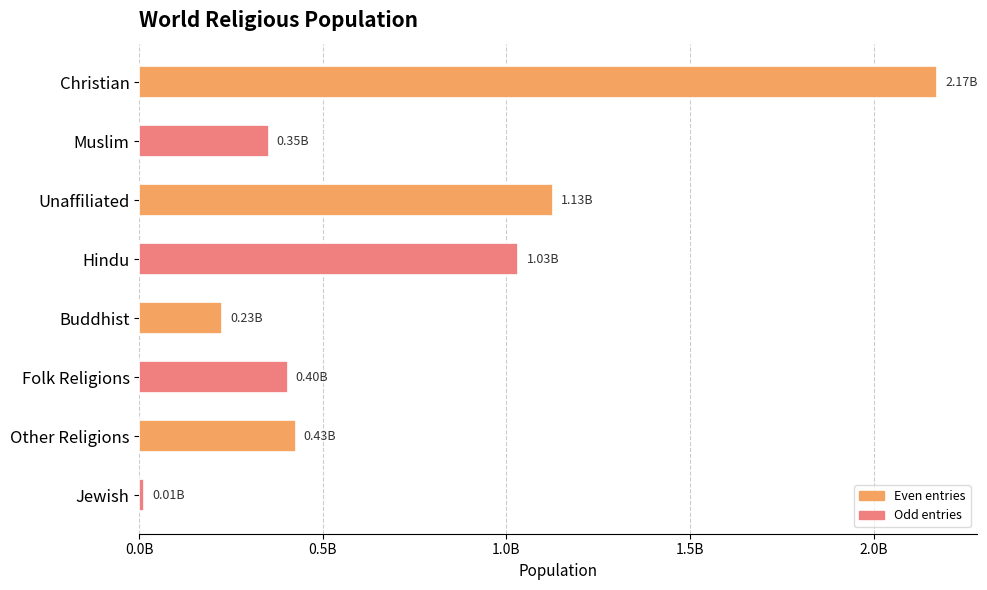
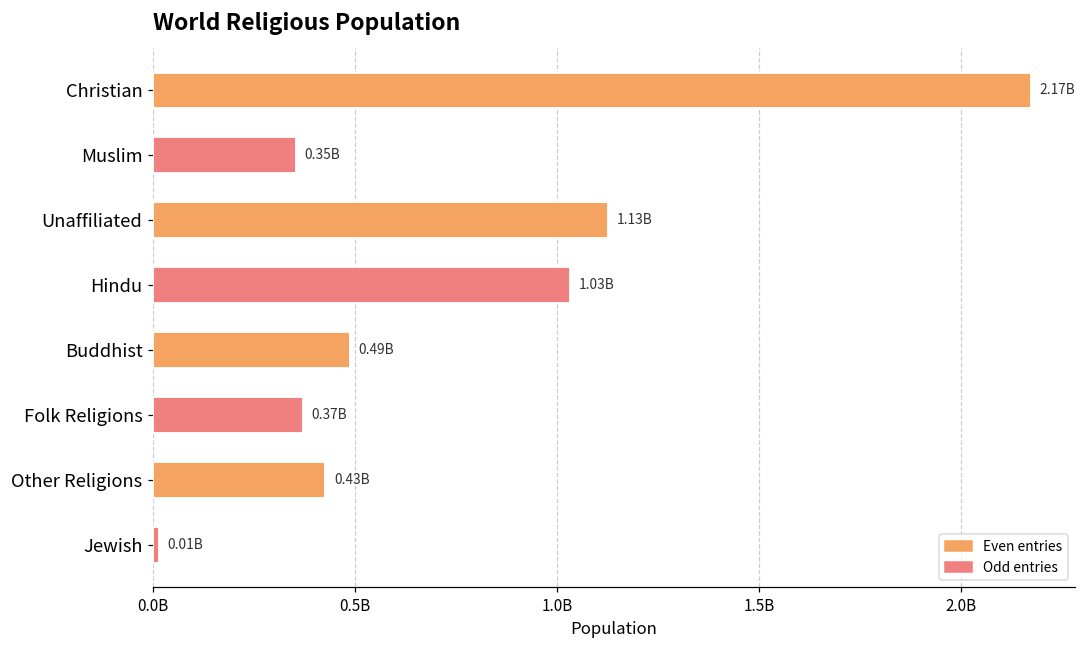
  {
    "Christian": "2.17B",
    "Muslim": "0.35B",
    "Unaffiliated": "1.13B",
    "Hindu": "1.03B",
-   "Buddhist": "0.23B",
-   "Folk Religions": "0.40B",
+   "Buddhist": "0.49B",
+   "Folk Religions": "0.37B",
    "Other Religions": "0.43B",
    "Jewish": "0.01B"
  }
